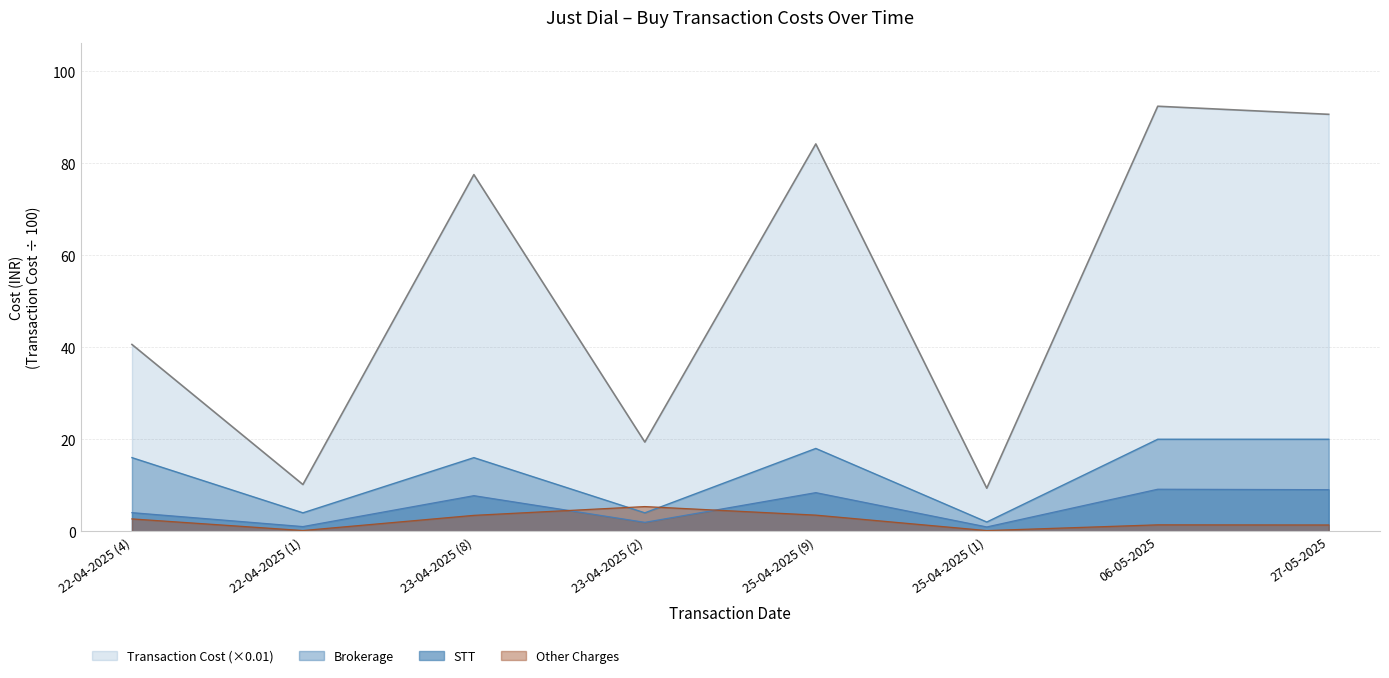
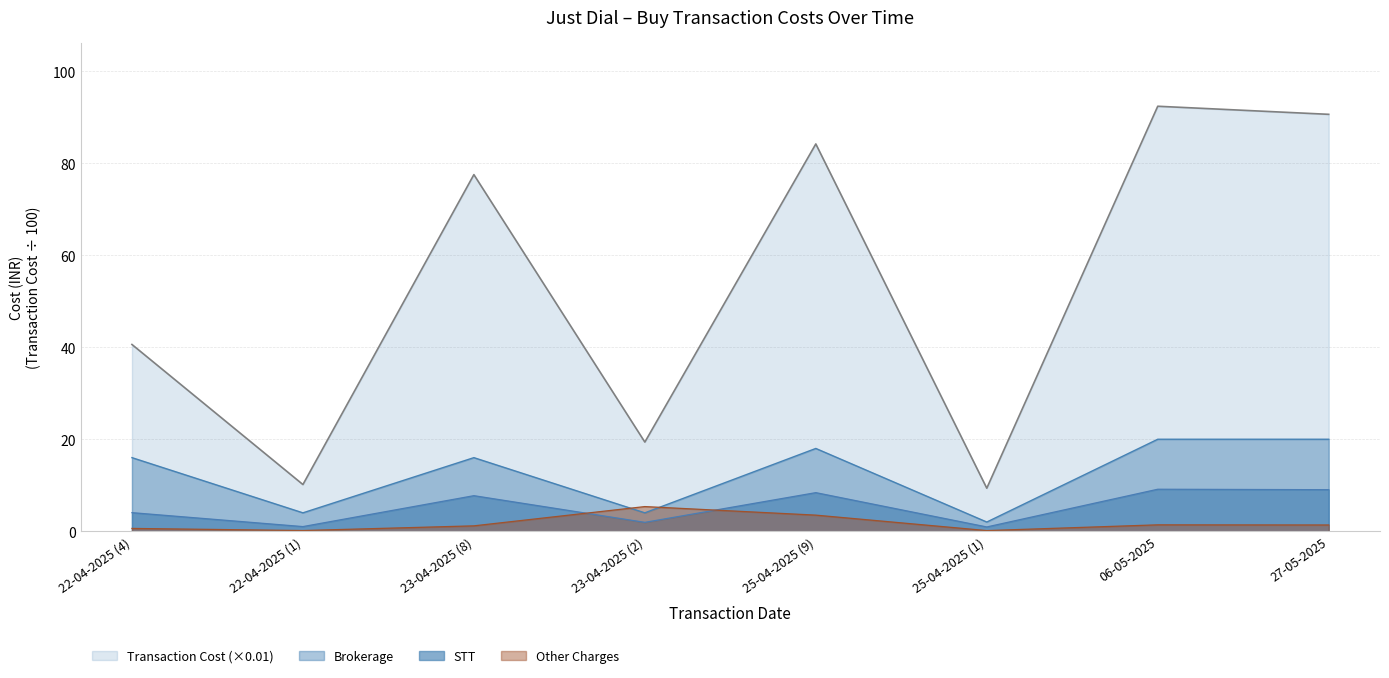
  {
    "Other Charges": {
-     "22-04-2025 (4)": 3,
+     "22-04-2025 (4)": 1,
      "22-04-2025 (1)": 0,
-     "23-04-2025 (8)": 3,
+     "23-04-2025 (8)": 1,
      "23-04-2025 (2)": 5,
      "25-04-2025 (9)": 4,
      "25-04-2025 (1)": 0,
      "06-05-2025": 1,
      "27-05-2025": 1
    }
  }
